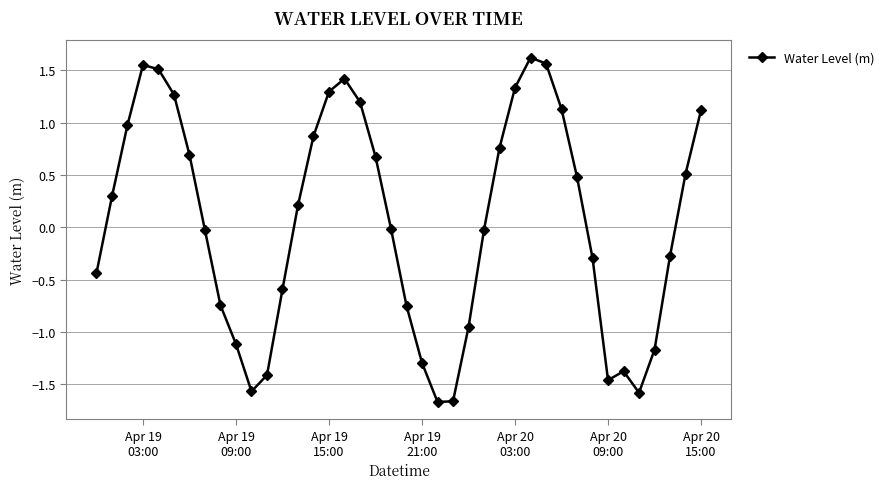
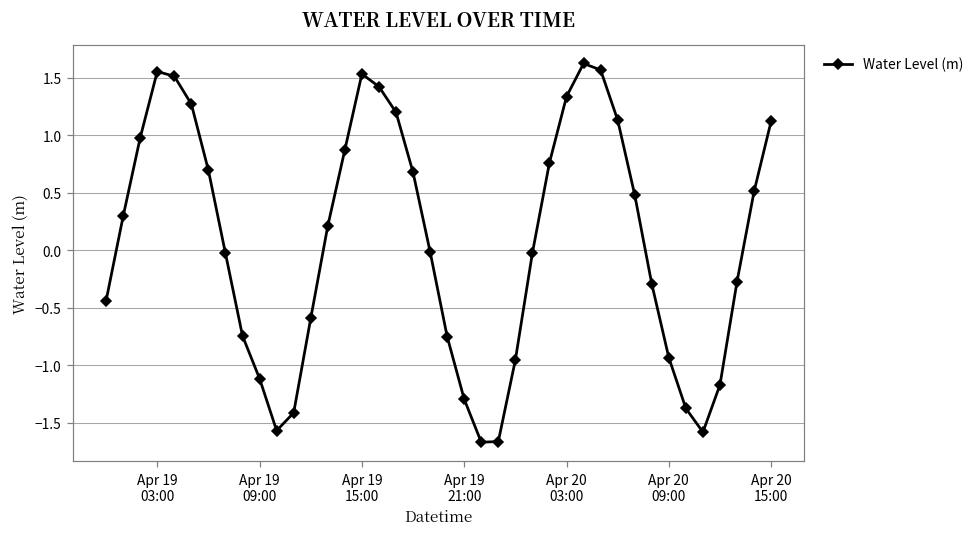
  {
    "Apr 19 03:00": 1.55,
    "Apr 19 09:00": -1.12,
-   "Apr 19 15:00": 1.30,
+   "Apr 19 15:00": 1.53,
    "Apr 19 21:00": -1.30,
    "Apr 20 03:00": 1.34,
-   "Apr 20 09:00": -1.46,
+   "Apr 20 09:00": -0.94,
    "Apr 20 15:00": 1.12
  }
